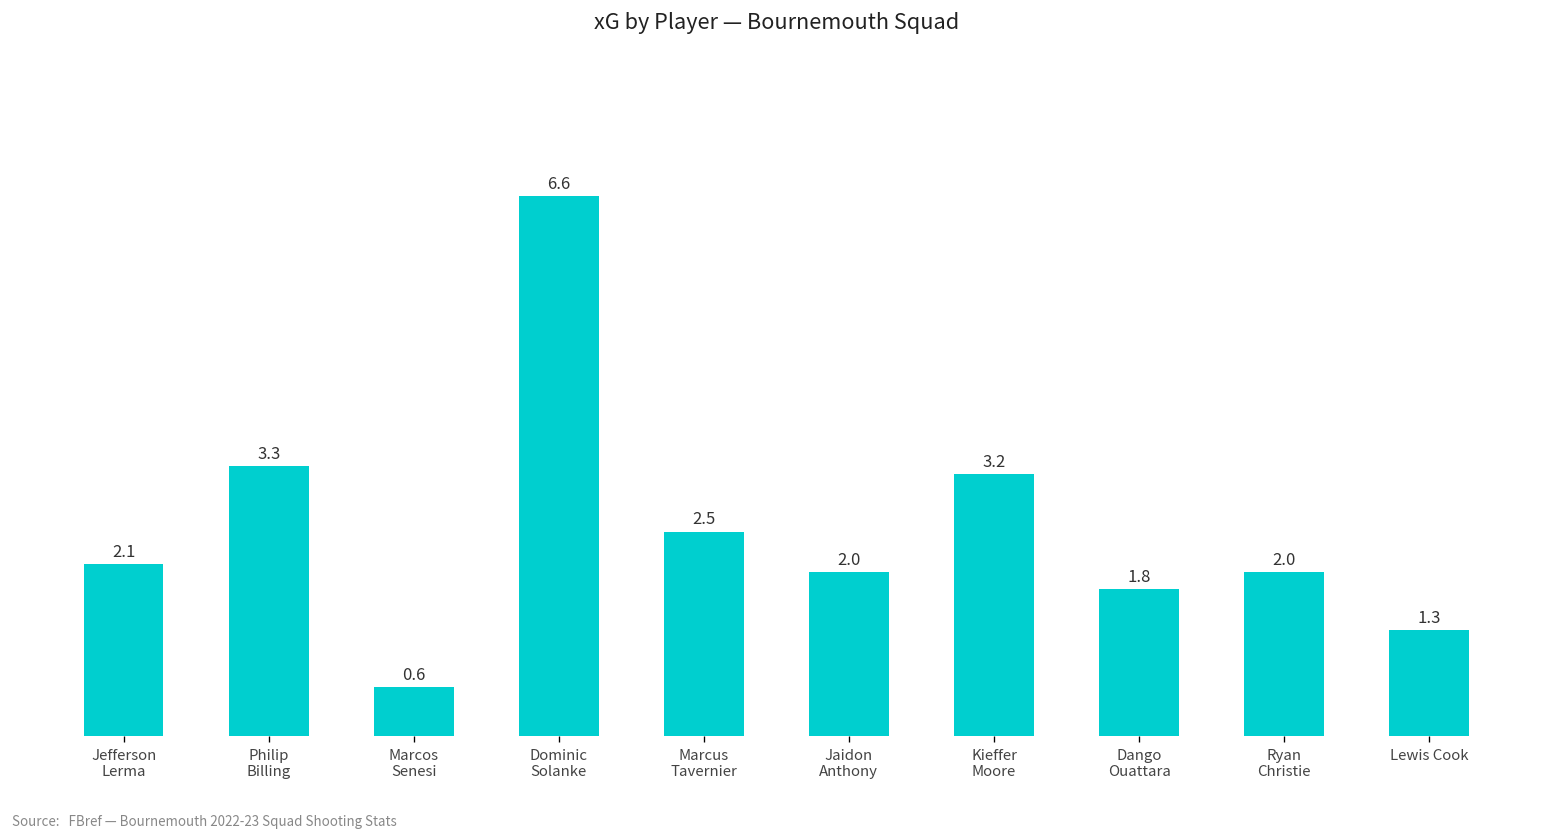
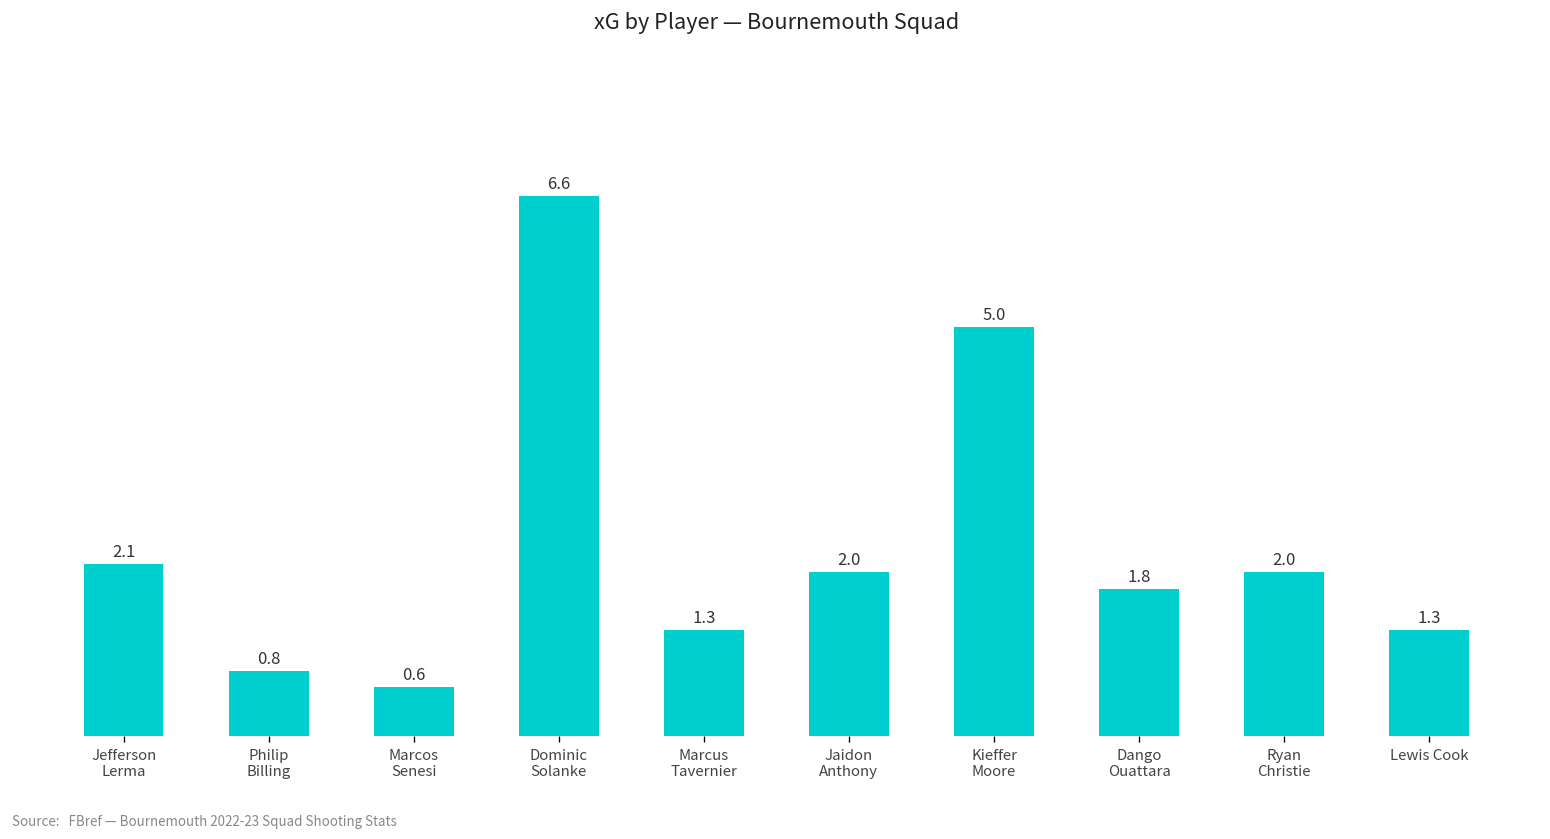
  {
    "Jefferson Lerma": 2.1,
-   "Philip Billing": 3.3,
+   "Philip Billing": 0.8,
    "Marcos Senesi": 0.6,
    "Dominic Solanke": 6.6,
-   "Marcus Tavernier": 2.5,
+   "Marcus Tavernier": 1.3,
    "Jaidon Anthony": 2.0,
-   "Kieffer Moore": 3.2,
+   "Kieffer Moore": 5.0,
    "Dango Ouattara": 1.8,
    "Ryan Christie": 2.0,
    "Lewis Cook": 1.3
  }
